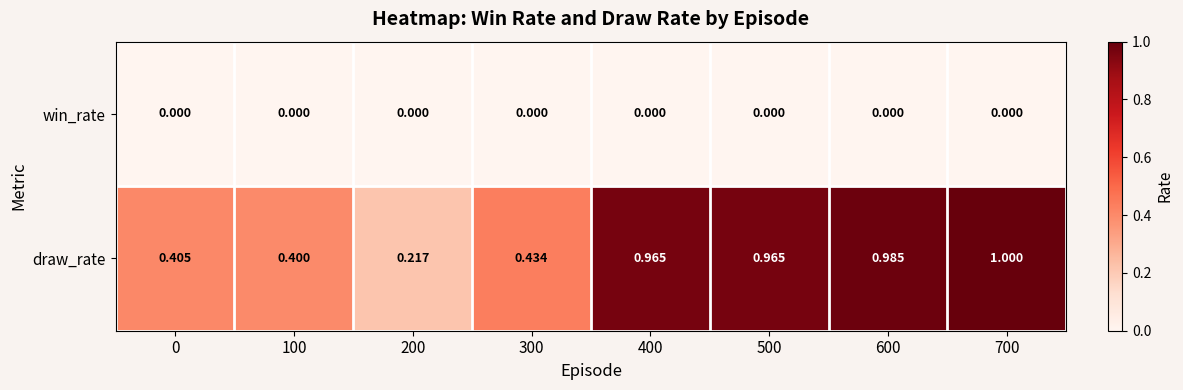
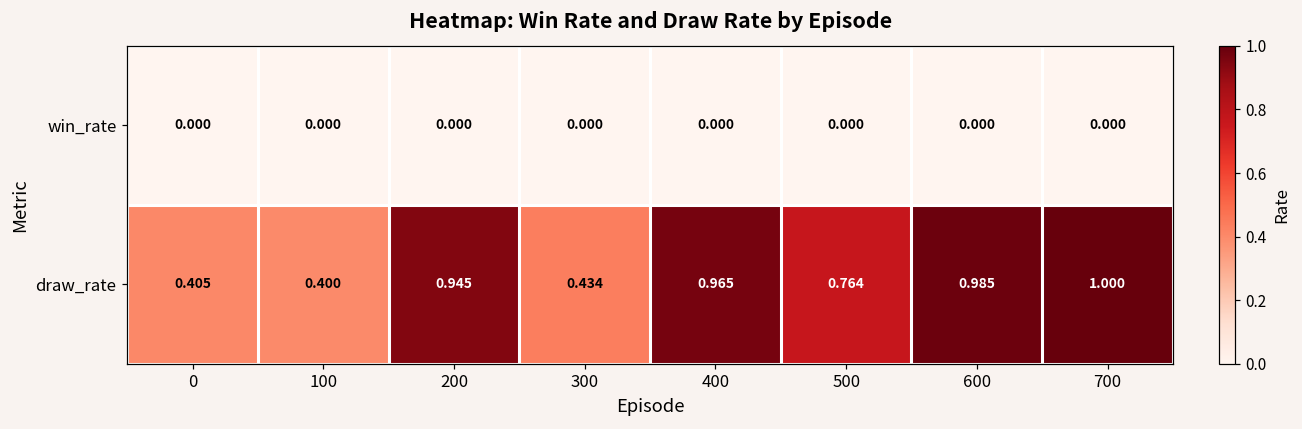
  {
    "win_rate": {
      "0": 0.000,
      "100": 0.000,
      "200": 0.000,
      "300": 0.000,
      "400": 0.000,
      "500": 0.000,
      "600": 0.000,
      "700": 0.000
    },
    "draw_rate": {
      "0": 0.405,
      "100": 0.400,
-     "200": 0.217,
+     "200": 0.945,
      "300": 0.434,
      "400": 0.965,
-     "500": 0.965,
+     "500": 0.764,
      "600": 0.985,
      "700": 1.000
    }
  }
